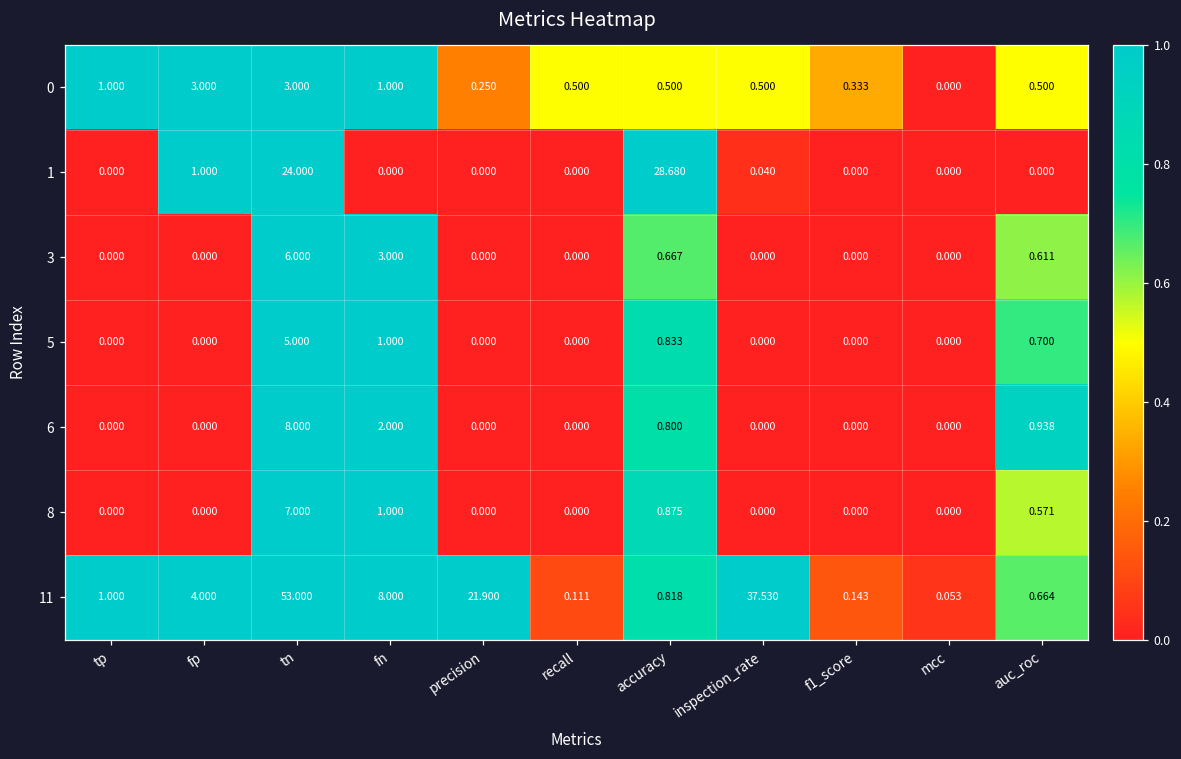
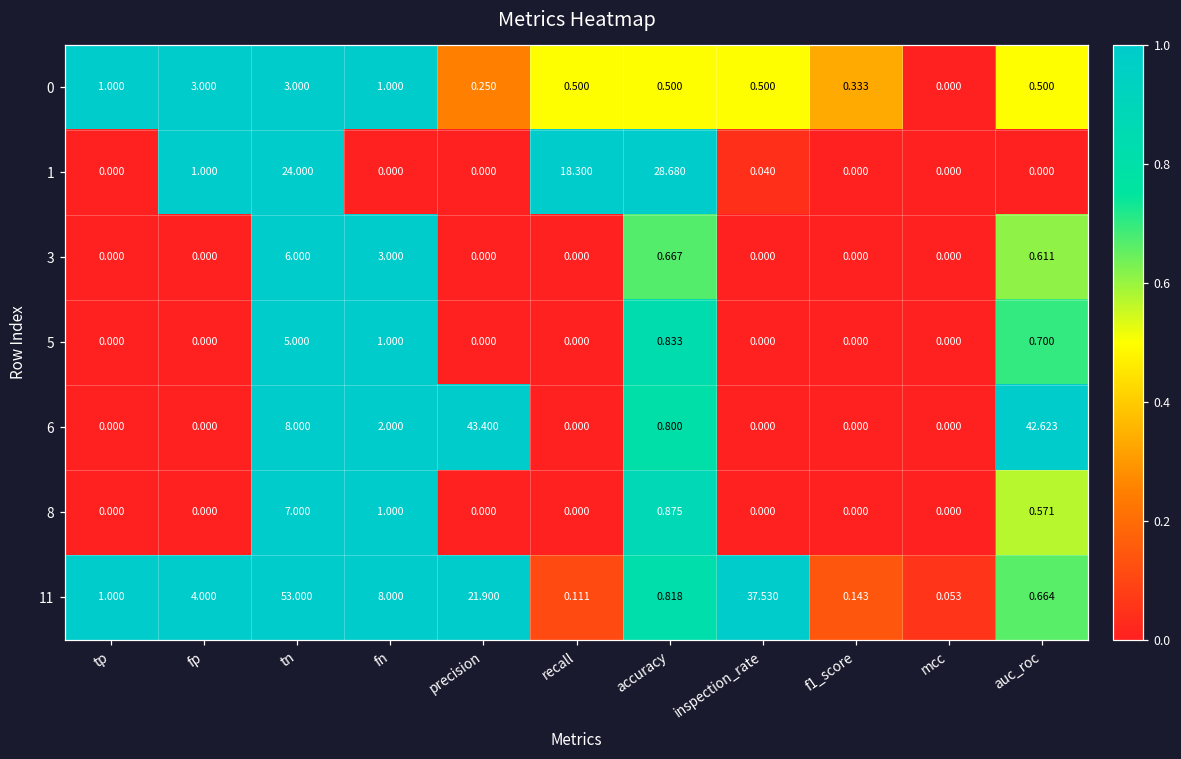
  {
    "0": {
      "tp": 1.000,
      "fp": 3.000,
      "tn": 3.000,
      "fn": 1.000,
      "precision": 0.250,
      "recall": 0.500,
      "accuracy": 0.500,
      "inspection_rate": 0.500,
      "f1_score": 0.333,
      "mcc": 0.000,
      "auc_roc": 0.500
    },
    "1": {
      "tp": 0.000,
      "fp": 1.000,
      "tn": 24.000,
      "fn": 0.000,
      "precision": 0.000,
-     "recall": 0.000,
+     "recall": 18.300,
      "accuracy": 28.680,
      "inspection_rate": 0.040,
      "f1_score": 0.000,
      "mcc": 0.000,
      "auc_roc": 0.000
    },
    "3": {
      "tp": 0.000,
      "fp": 0.000,
      "tn": 6.000,
      "fn": 3.000,
      "precision": 0.000,
      "recall": 0.000,
      "accuracy": 0.667,
      "inspection_rate": 0.000,
      "f1_score": 0.000,
      "mcc": 0.000,
      "auc_roc": 0.611
    },
    "5": {
      "tp": 0.000,
      "fp": 0.000,
      "tn": 5.000,
      "fn": 1.000,
      "precision": 0.000,
      "recall": 0.000,
      "accuracy": 0.833,
      "inspection_rate": 0.000,
      "f1_score": 0.000,
      "mcc": 0.000,
      "auc_roc": 0.700
    },
    "6": {
      "tp": 0.000,
      "fp": 0.000,
      "tn": 8.000,
      "fn": 2.000,
-     "precision": 0.000,
+     "precision": 43.400,
      "recall": 0.000,
      "accuracy": 0.800,
      "inspection_rate": 0.000,
      "f1_score": 0.000,
      "mcc": 0.000,
-     "auc_roc": 0.938
+     "auc_roc": 42.623
    },
    "8": {
      "tp": 0.000,
      "fp": 0.000,
      "tn": 7.000,
      "fn": 1.000,
      "precision": 0.000,
      "recall": 0.000,
      "accuracy": 0.875,
      "inspection_rate": 0.000,
      "f1_score": 0.000,
      "mcc": 0.000,
      "auc_roc": 0.571
    },
    "11": {
      "tp": 1.000,
      "fp": 4.000,
      "tn": 53.000,
      "fn": 8.000,
      "precision": 21.900,
      "recall": 0.111,
      "accuracy": 0.818,
      "inspection_rate": 37.530,
      "f1_score": 0.143,
      "mcc": 0.053,
      "auc_roc": 0.664
    }
  }
